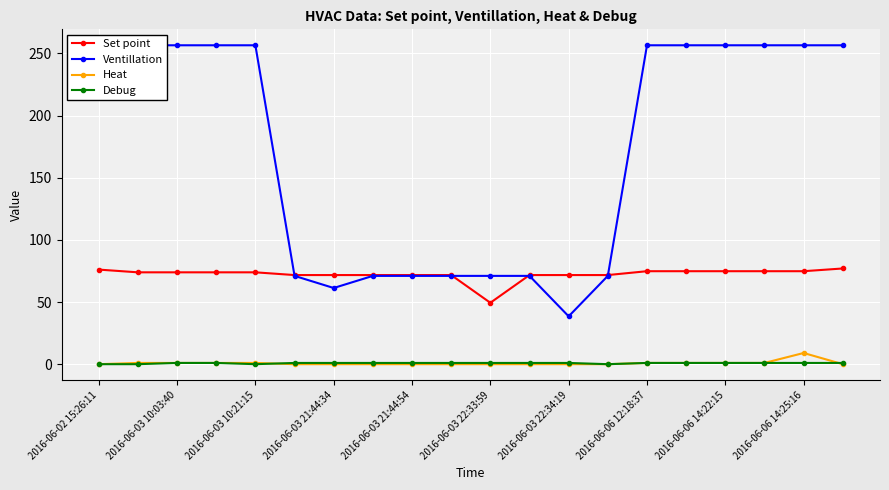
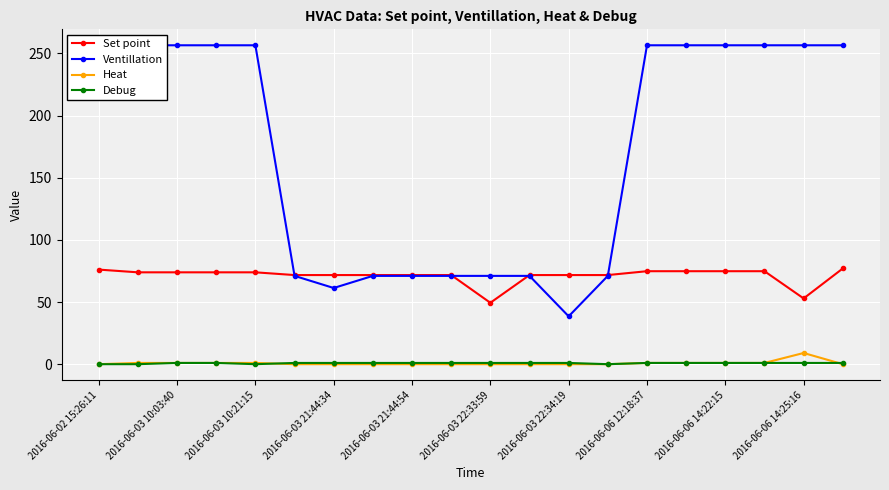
  {
    "Set point": {
      "2016-06-02 15:26:11": 76,
      "2016-06-03 10:03:40": 74,
      "2016-06-03 10:21:15": 74,
      "2016-06-03 21:44:34": 72,
      "2016-06-03 22:33:59": 49,
      "2016-06-03 22:34:19": 72,
      "2016-06-06 12:18:37": 75,
      "2016-06-06 14:22:15": 75,
-     "2016-06-06 14:25:16": 75
+     "2016-06-06 14:25:16": 53
    },
    "Ventillation": {
      "2016-06-03 10:03:40": 257,
      "2016-06-03 10:21:15": 257,
      "2016-06-03 21:44:34": 61,
      "2016-06-03 22:33:59": 71,
      "2016-06-03 22:34:19": 38,
      "2016-06-06 12:18:37": 257,
      "2016-06-06 14:22:15": 257,
      "2016-06-06 14:25:16": 257
    },
    "Heat": {
      "2016-06-06 14:25:16": 9
    },
    "Debug": {
      "2016-06-06 14:25:16": 1
    }
  }
